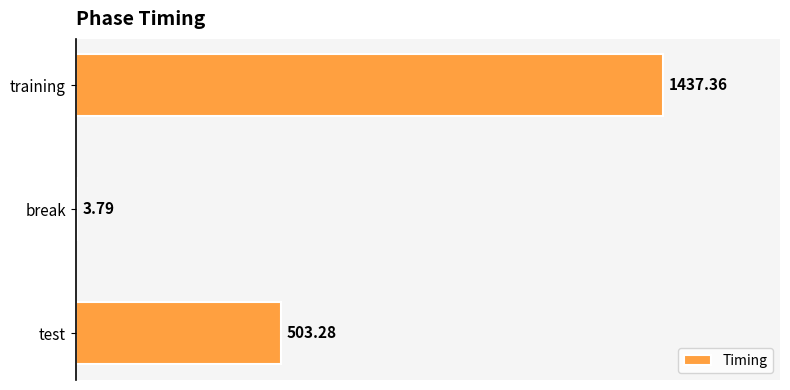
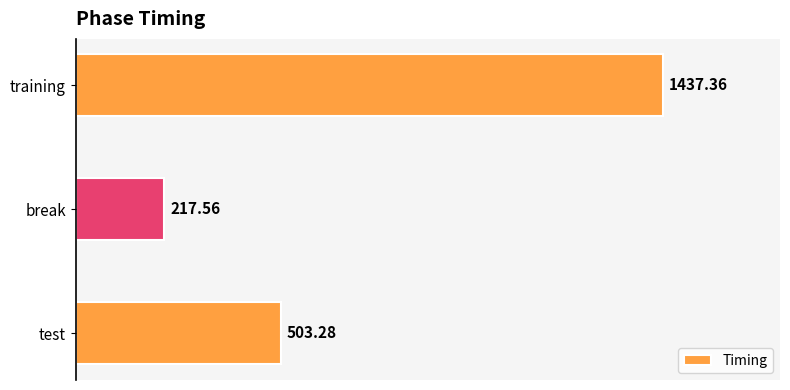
  {
    "training": 1437.36,
-   "break": 3.79,
+   "break": 217.56,
    "test": 503.28
  }
